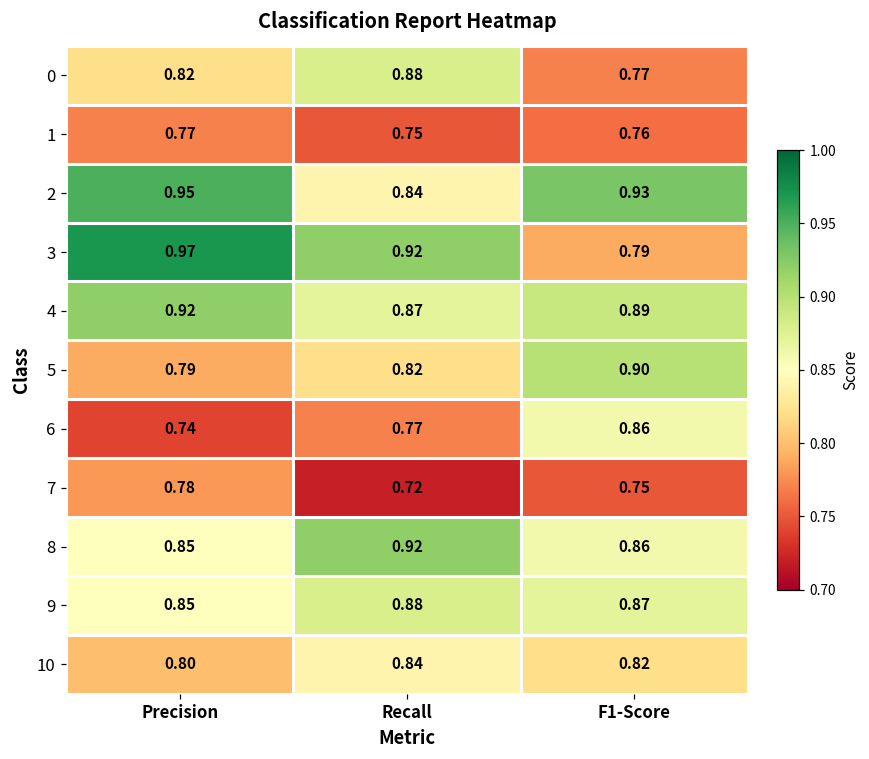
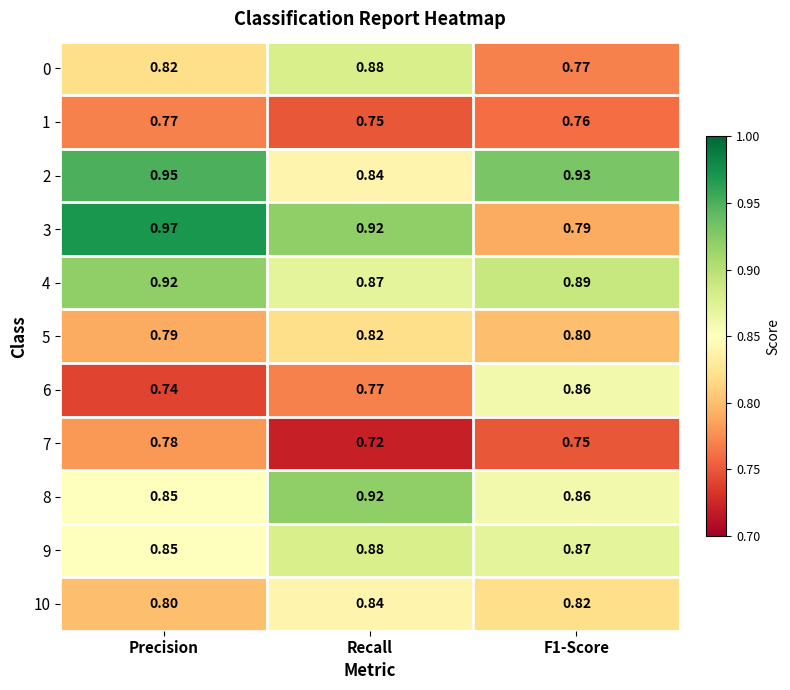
  {
    "0": {
      "Precision": 0.82,
      "Recall": 0.88,
      "F1-Score": 0.77
    },
    "1": {
      "Precision": 0.77,
      "Recall": 0.75,
      "F1-Score": 0.76
    },
    "2": {
      "Precision": 0.95,
      "Recall": 0.84,
      "F1-Score": 0.93
    },
    "3": {
      "Precision": 0.97,
      "Recall": 0.92,
      "F1-Score": 0.79
    },
    "4": {
      "Precision": 0.92,
      "Recall": 0.87,
      "F1-Score": 0.89
    },
    "5": {
      "Precision": 0.79,
      "Recall": 0.82,
-     "F1-Score": 0.90
+     "F1-Score": 0.80
    },
    "6": {
      "Precision": 0.74,
      "Recall": 0.77,
      "F1-Score": 0.86
    },
    "7": {
      "Precision": 0.78,
      "Recall": 0.72,
      "F1-Score": 0.75
    },
    "8": {
      "Precision": 0.85,
      "Recall": 0.92,
      "F1-Score": 0.86
    },
    "9": {
      "Precision": 0.85,
      "Recall": 0.88,
      "F1-Score": 0.87
    },
    "10": {
      "Precision": 0.80,
      "Recall": 0.84,
      "F1-Score": 0.82
    }
  }
